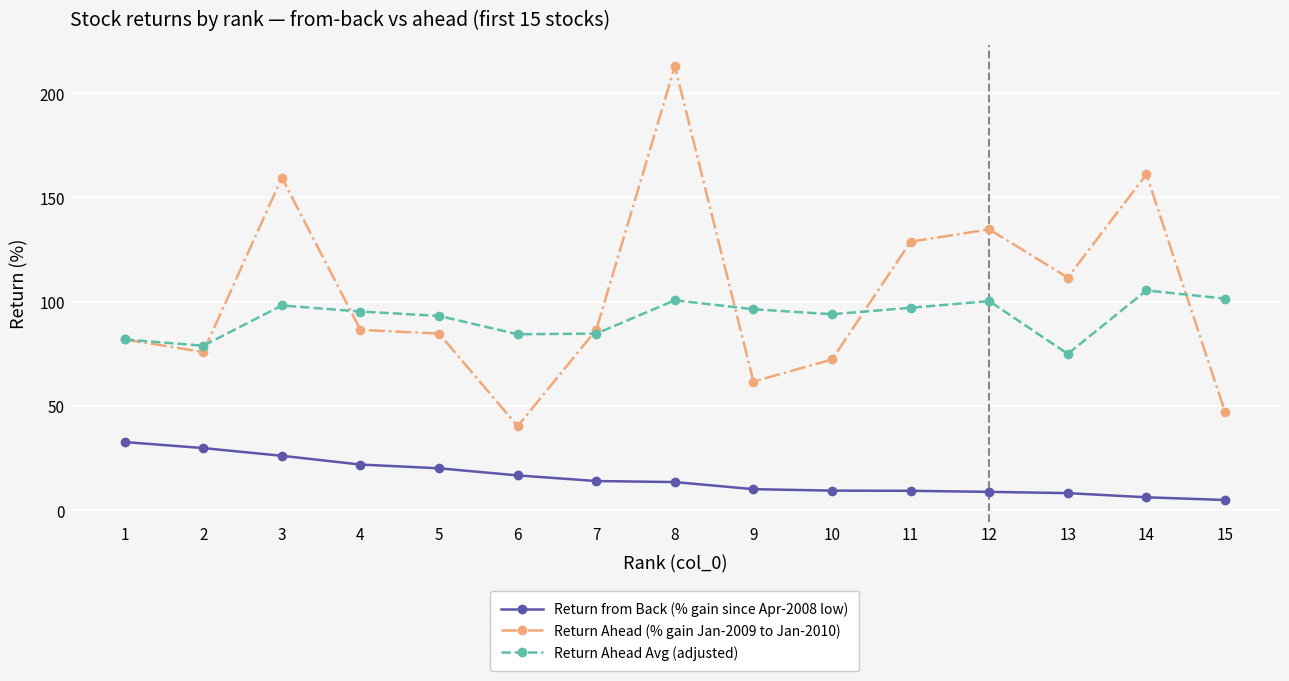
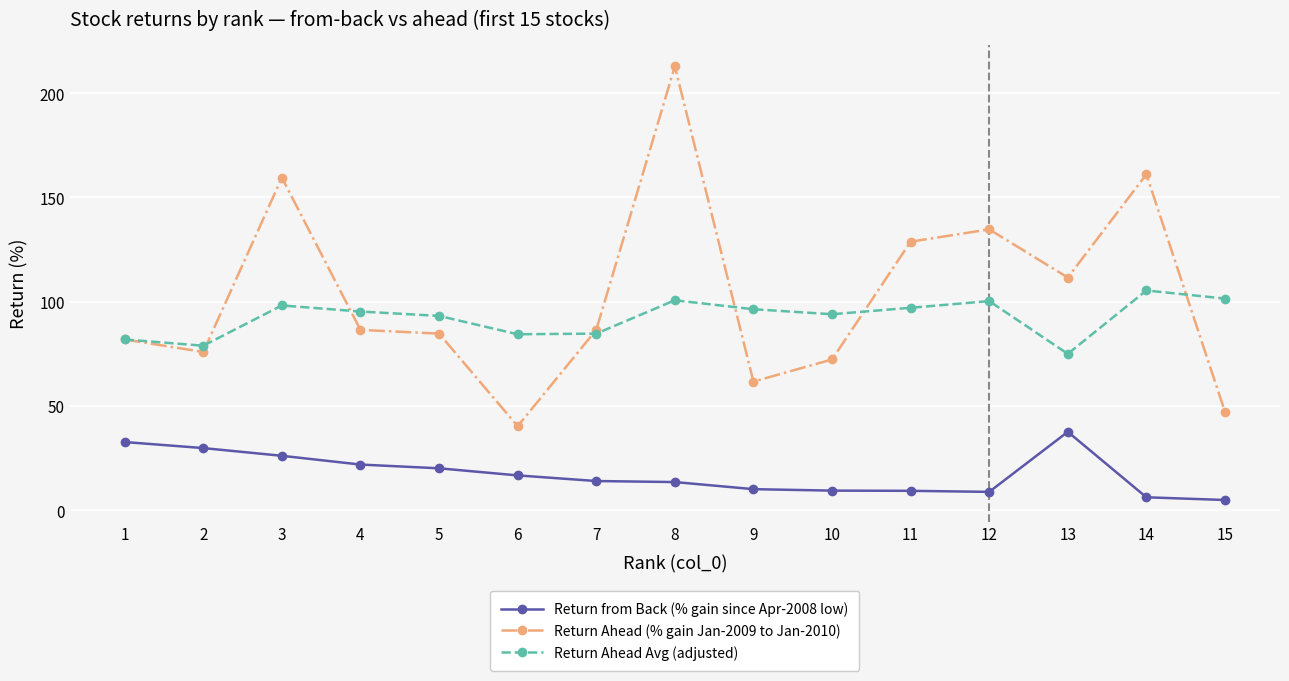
  {
    "Return from Back (% gain since Apr-2008 low)": {
      "1": 33,
      "2": 30,
      "3": 26,
      "4": 22,
      "5": 20,
      "6": 17,
      "7": 14,
      "8": 14,
      "9": 10,
      "10": 9,
      "11": 9,
      "12": 9,
-     "13": 8,
+     "13": 38,
      "14": 6,
      "15": 5
    },
    "Return Ahead (% gain Jan-2009 to Jan-2010)": {
      "2": 76,
      "3": 160,
      "4": 87,
      "5": 85,
      "6": 40,
      "7": 87,
      "8": 213,
      "9": 62,
      "10": 72,
      "11": 129,
      "12": 135,
      "13": 112,
      "14": 161,
      "15": 47
    },
    "Return Ahead Avg (adjusted)": {
      "2": 79,
      "3": 98,
      "4": 95,
      "5": 93,
      "6": 84,
      "7": 85,
      "8": 101,
      "9": 96,
      "10": 94,
      "11": 97,
      "12": 100,
      "13": 75,
      "14": 105,
      "15": 102
    }
  }
